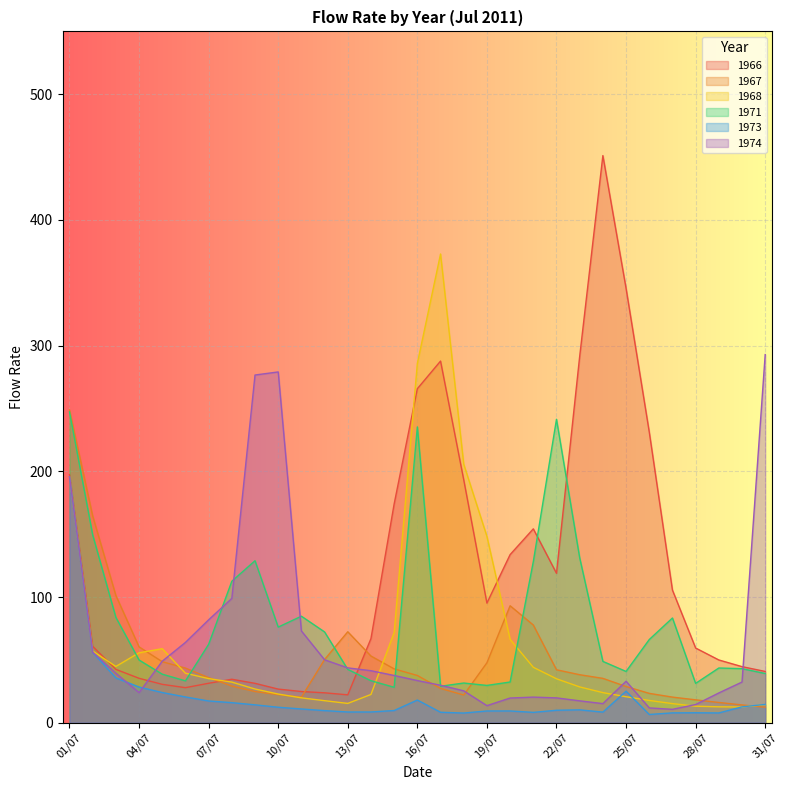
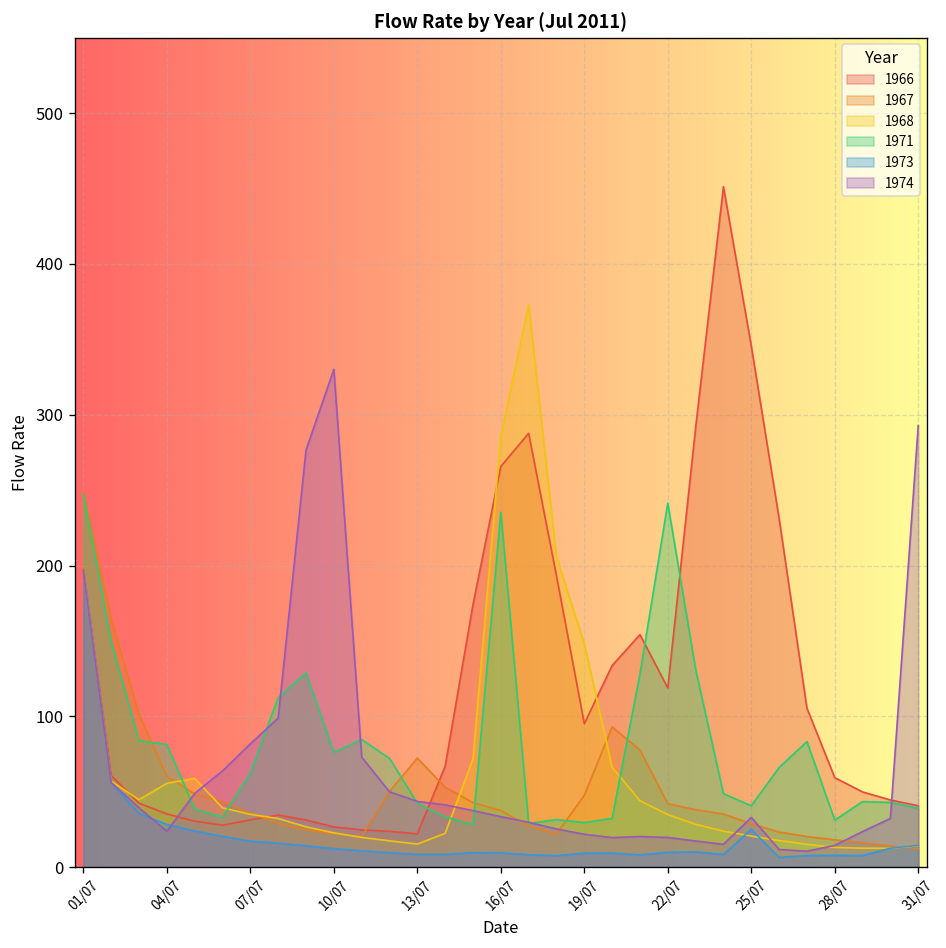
  {
    "1971": {
-     "04/07": 50,
+     "04/07": 81,
      "07/07": 62,
      "10/07": 76,
      "16/07": 235,
      "19/07": 30,
      "22/07": 241,
      "25/07": 41,
      "28/07": 31
    },
    "1973": {
      "04/07": 28,
      "07/07": 17,
      "10/07": 12,
      "13/07": 9,
-     "16/07": 18,
+     "16/07": 10,
      "19/07": 9,
      "22/07": 10,
      "25/07": 25,
      "28/07": 8
    },
    "1974": {
      "04/07": 24,
      "07/07": 82,
-     "10/07": 279,
+     "10/07": 330,
      "16/07": 34,
-     "19/07": 14,
+     "19/07": 22,
      "22/07": 20,
      "25/07": 33,
      "31/07": 293
    }
  }
